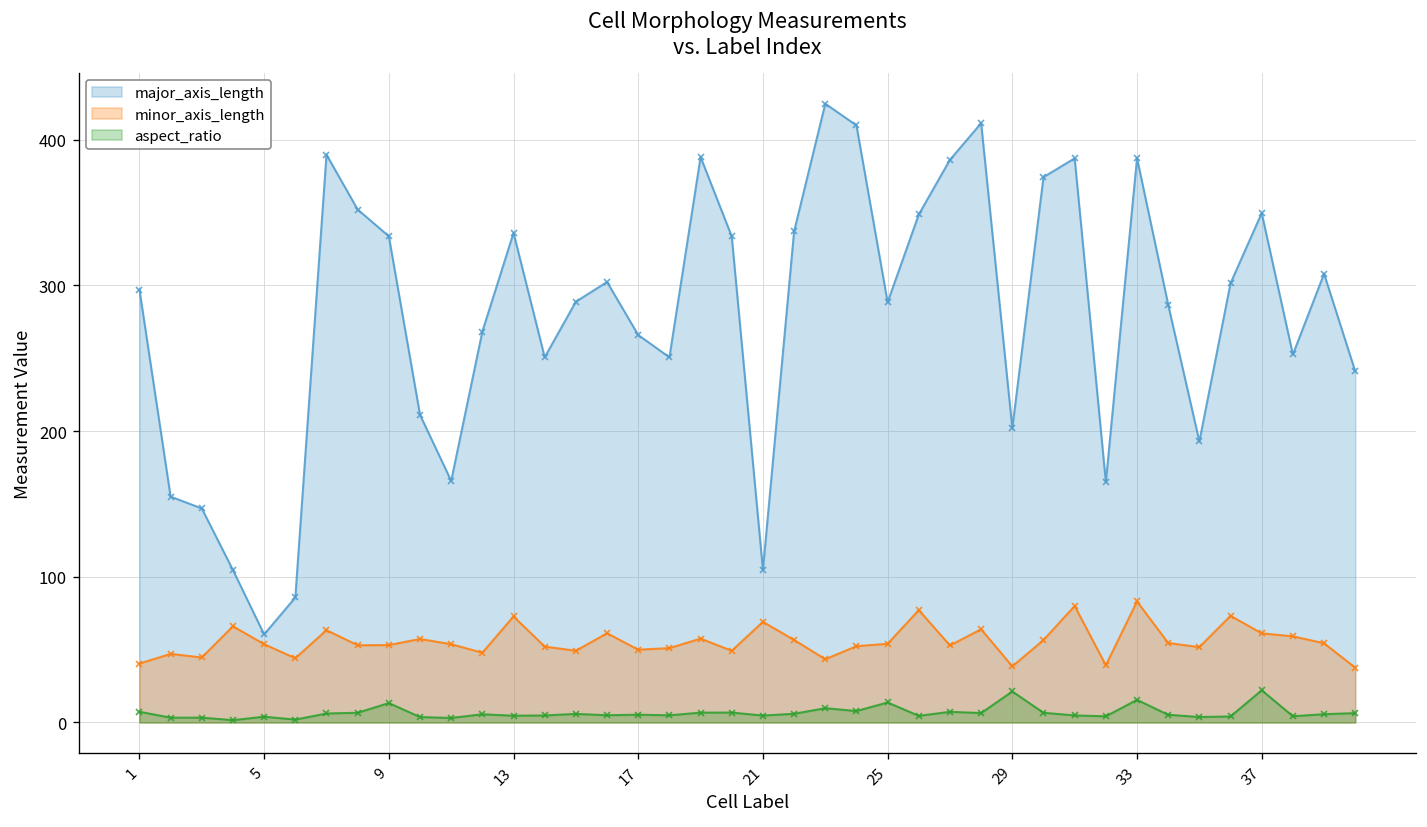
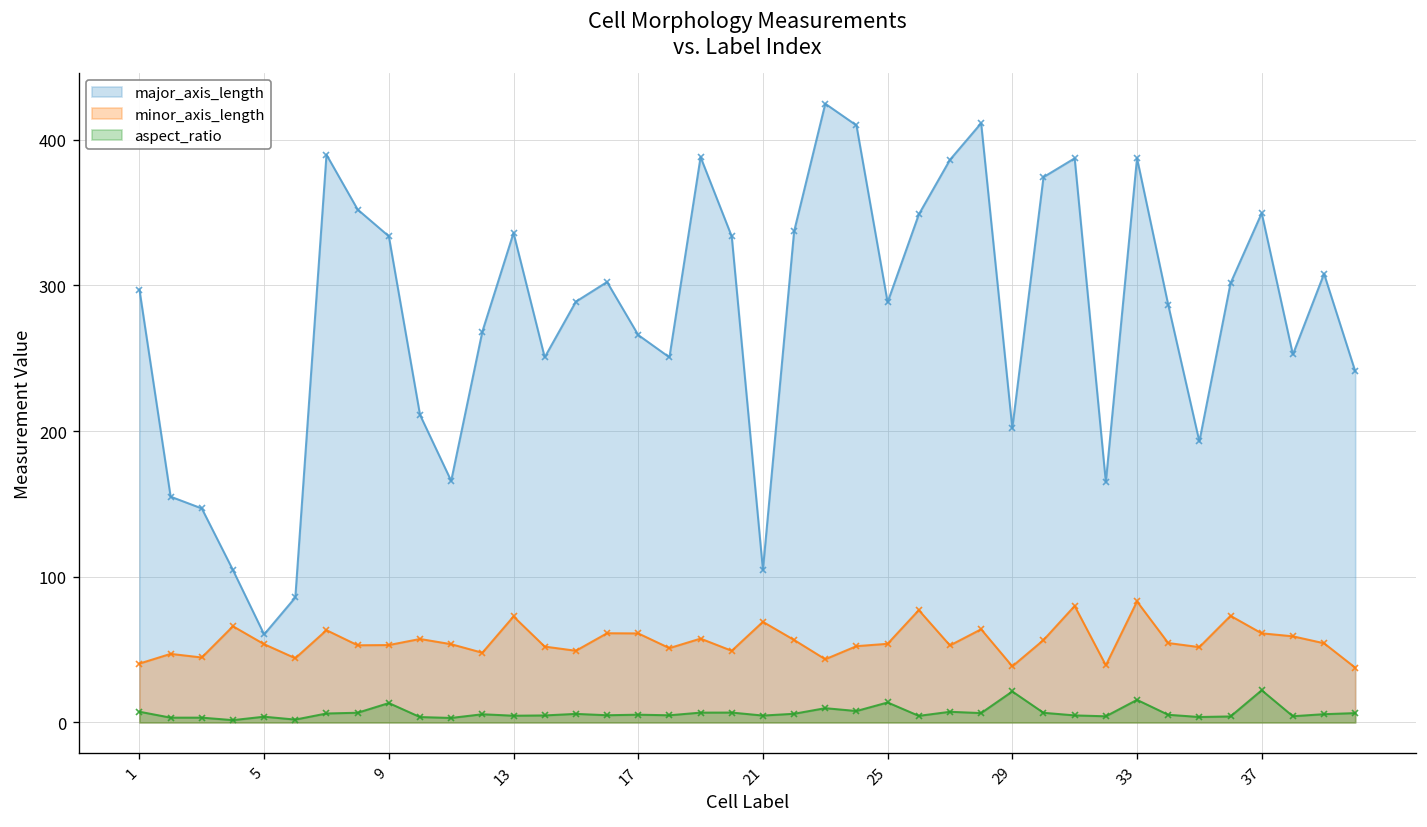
  {
    "major_axis_length": {
      "1": 297,
      "5": 60,
      "9": 334,
      "13": 336,
      "17": 266,
      "21": 105,
      "25": 288,
      "29": 202,
      "33": 387,
      "37": 350
    },
    "minor_axis_length": {
      "1": 40,
      "5": 54,
      "9": 53,
      "13": 73,
-     "17": 50,
+     "17": 61,
      "21": 69,
      "25": 54,
      "29": 39,
      "33": 83,
      "37": 61
    },
    "aspect_ratio": {
      "1": 7,
      "5": 4,
      "9": 13,
      "13": 5,
      "17": 5,
      "21": 5,
      "25": 14,
      "29": 21,
      "33": 16,
      "37": 22
    }
  }
